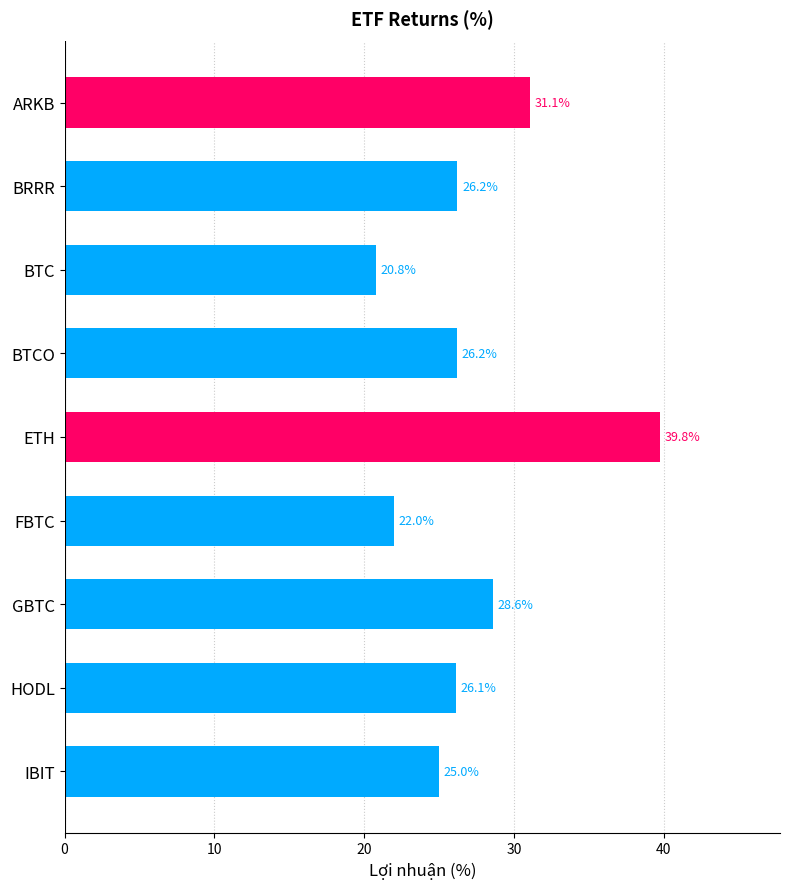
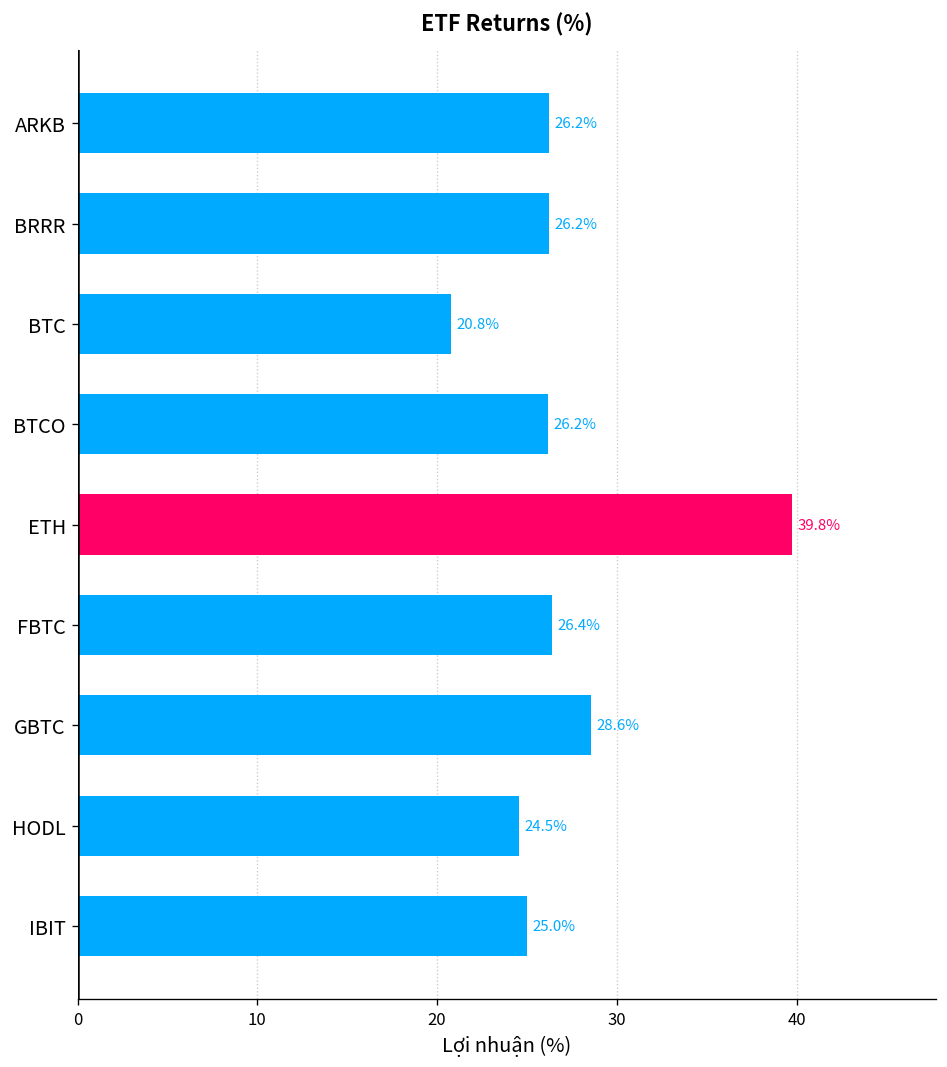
  {
-   "ARKB": "31.1%",
+   "ARKB": "26.2%",
    "BRRR": "26.2%",
    "BTC": "20.8%",
    "BTCO": "26.2%",
    "ETH": "39.8%",
-   "FBTC": "22.0%",
+   "FBTC": "26.4%",
    "GBTC": "28.6%",
-   "HODL": "26.1%",
+   "HODL": "24.5%",
    "IBIT": "25.0%"
  }
